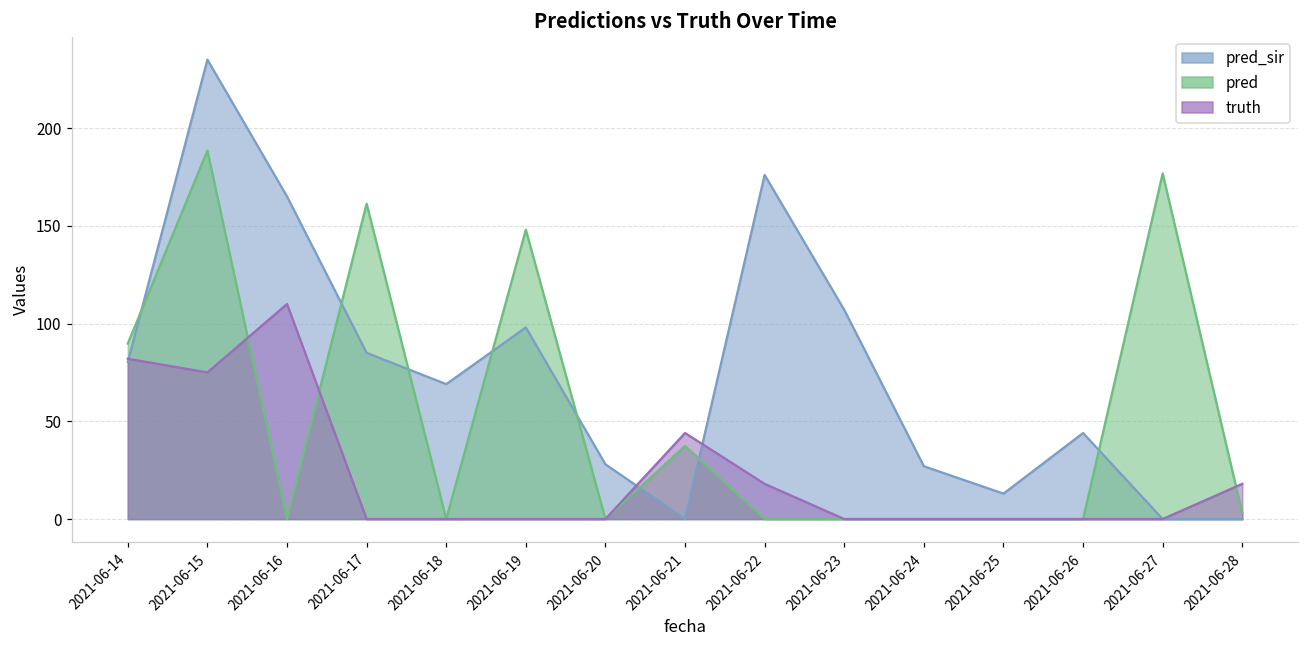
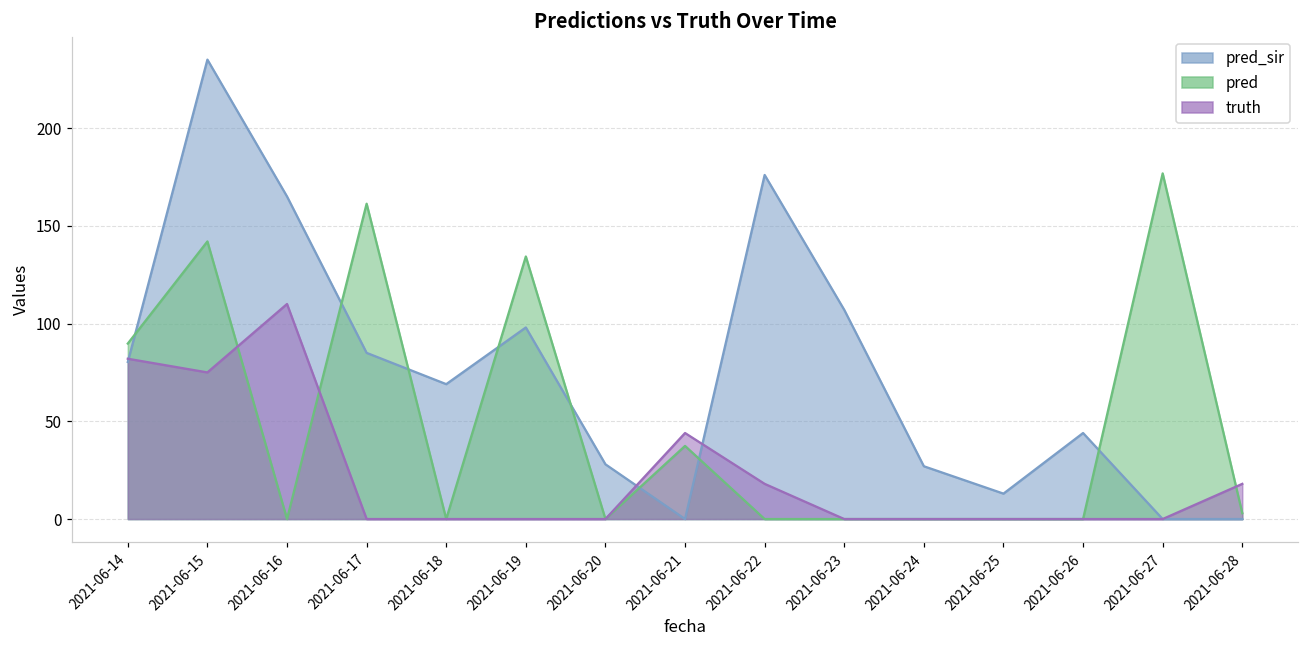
  {
    "pred": {
      "2021-06-14": 90,
-     "2021-06-15": 189,
+     "2021-06-15": 142,
      "2021-06-16": 0,
      "2021-06-17": 161,
-     "2021-06-19": 148,
+     "2021-06-19": 134,
      "2021-06-21": 37,
      "2021-06-22": 0,
      "2021-06-27": 177,
      "2021-06-28": 3
    }
  }
